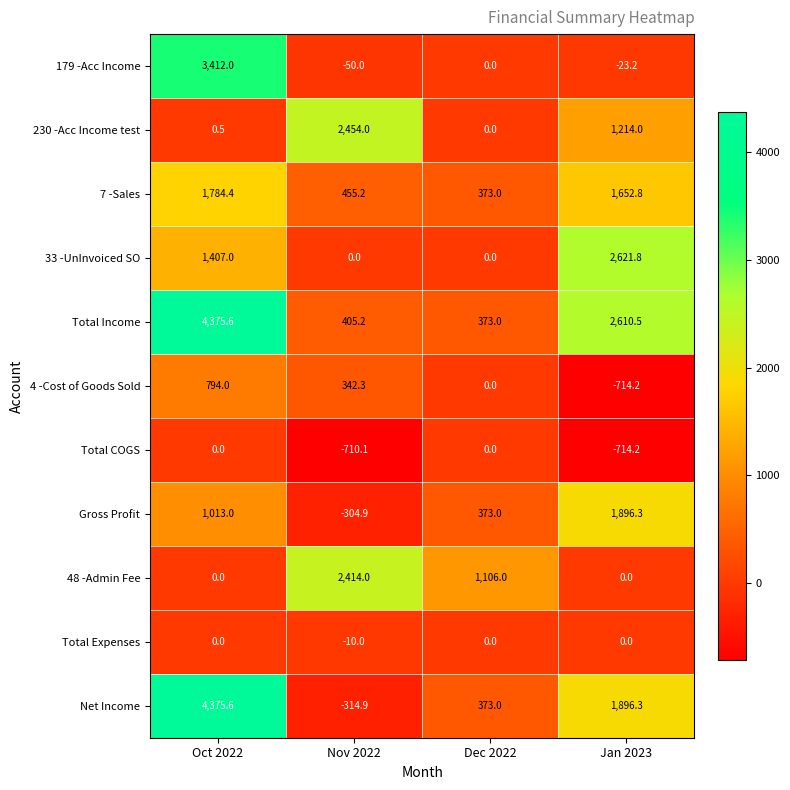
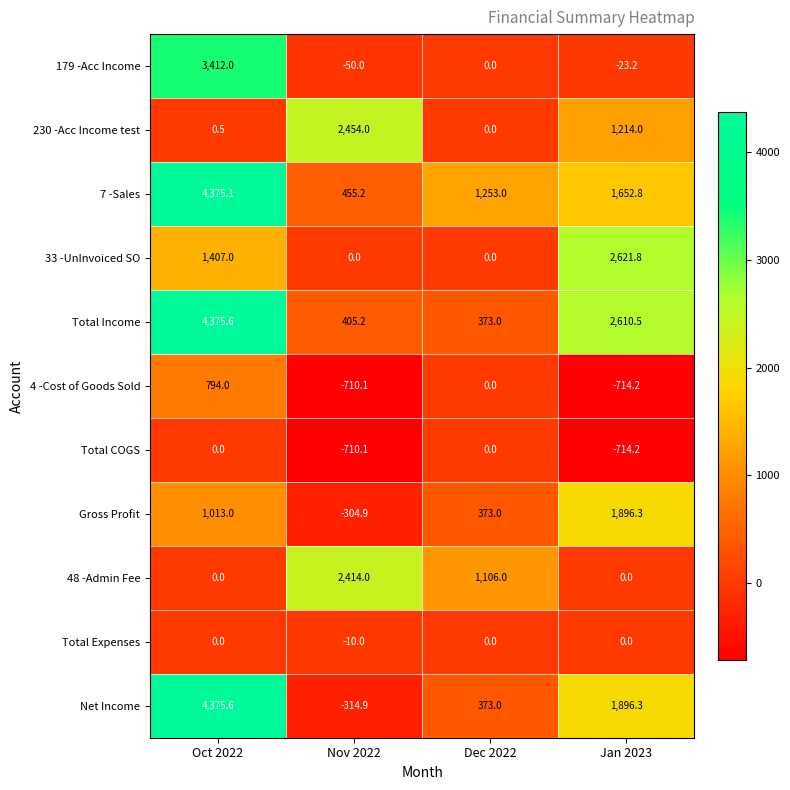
  {
    "179 -Acc Income": {
      "Oct 2022": "3,412.0",
      "Nov 2022": "-50.0",
      "Dec 2022": "0.0",
      "Jan 2023": "-23.2"
    },
    "230 -Acc Income test": {
      "Oct 2022": "0.5",
      "Nov 2022": "2,454.0",
      "Dec 2022": "0.0",
      "Jan 2023": "1,214.0"
    },
    "7 -Sales": {
-     "Oct 2022": "1,784.4",
+     "Oct 2022": "4,375.1",
      "Nov 2022": "455.2",
-     "Dec 2022": "373.0",
+     "Dec 2022": "1,253.0",
      "Jan 2023": "1,652.8"
    },
    "33 -UnInvoiced SO": {
      "Oct 2022": "1,407.0",
      "Nov 2022": "0.0",
      "Dec 2022": "0.0",
      "Jan 2023": "2,621.8"
    },
    "Total Income": {
      "Oct 2022": "4,375.6",
      "Nov 2022": "405.2",
      "Dec 2022": "373.0",
      "Jan 2023": "2,610.5"
    },
    "4 -Cost of Goods Sold": {
      "Oct 2022": "794.0",
-     "Nov 2022": "342.3",
+     "Nov 2022": "-710.1",
      "Dec 2022": "0.0",
      "Jan 2023": "-714.2"
    },
    "Total COGS": {
      "Oct 2022": "0.0",
      "Nov 2022": "-710.1",
      "Dec 2022": "0.0",
      "Jan 2023": "-714.2"
    },
    "Gross Profit": {
      "Oct 2022": "1,013.0",
      "Nov 2022": "-304.9",
      "Dec 2022": "373.0",
      "Jan 2023": "1,896.3"
    },
    "48 -Admin Fee": {
      "Oct 2022": "0.0",
      "Nov 2022": "2,414.0",
      "Dec 2022": "1,106.0",
      "Jan 2023": "0.0"
    },
    "Total Expenses": {
      "Oct 2022": "0.0",
      "Nov 2022": "-10.0",
      "Dec 2022": "0.0",
      "Jan 2023": "0.0"
    },
    "Net Income": {
      "Oct 2022": "4,375.6",
      "Nov 2022": "-314.9",
      "Dec 2022": "373.0",
      "Jan 2023": "1,896.3"
    }
  }
